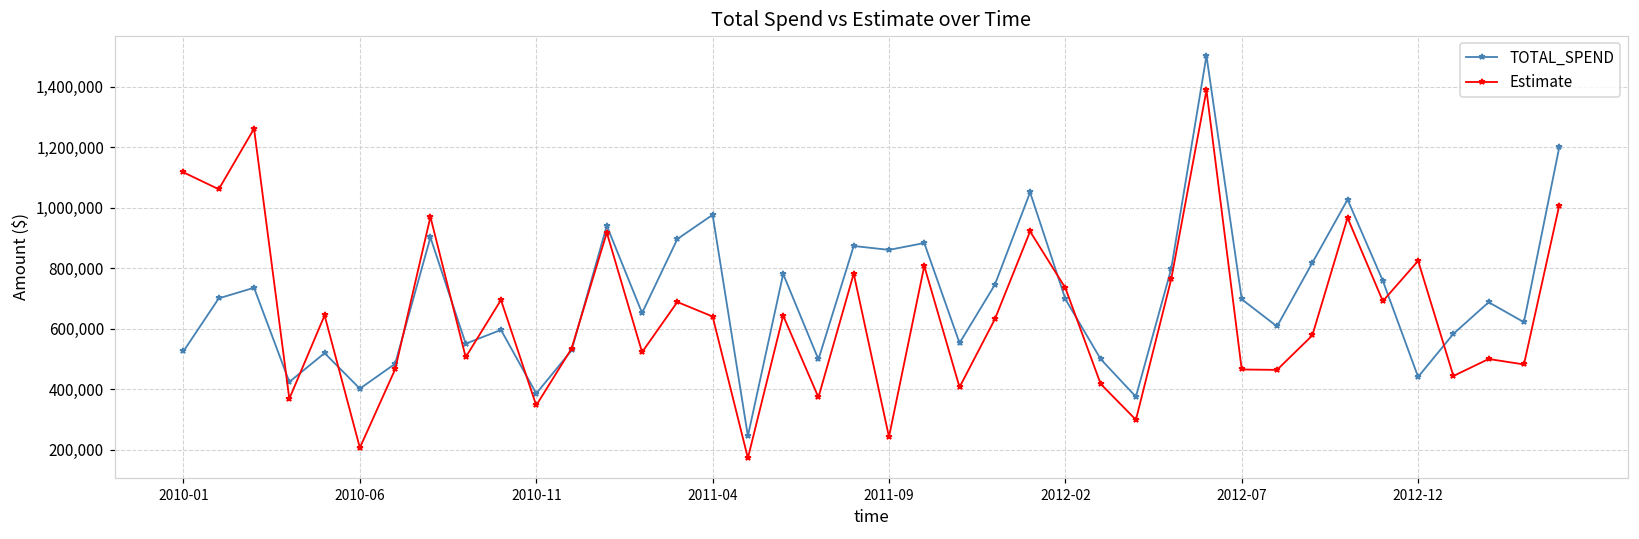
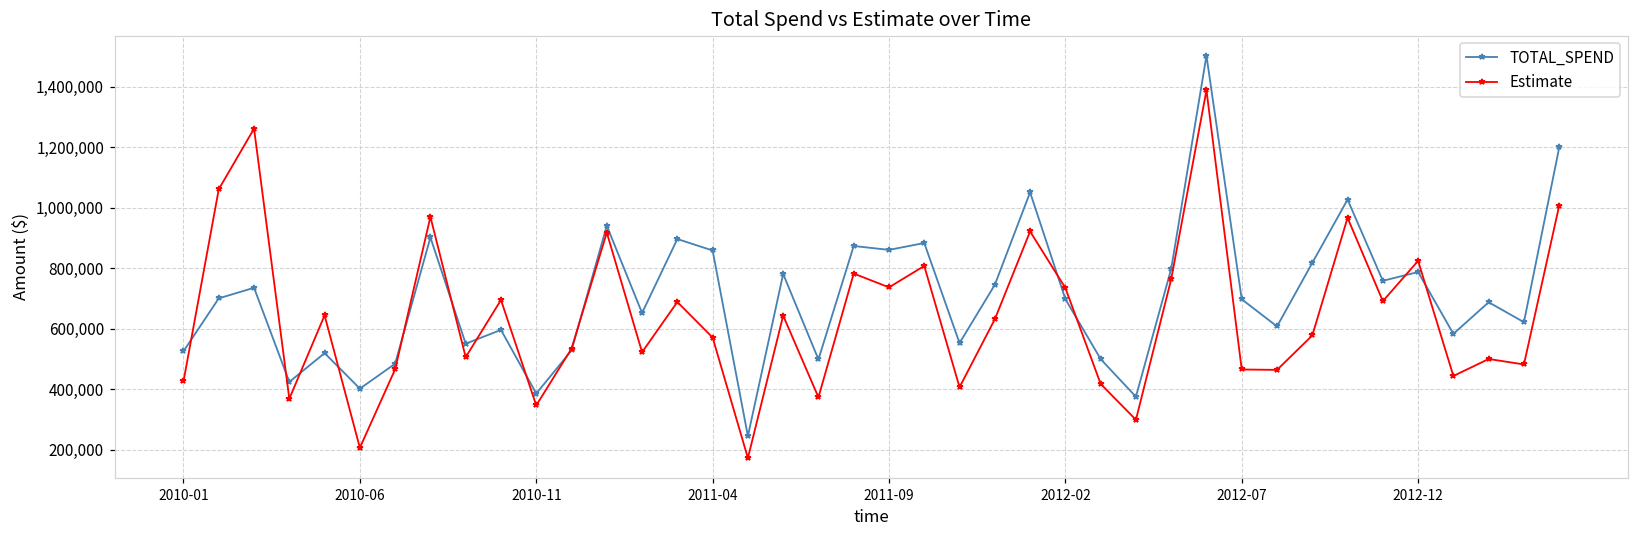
  {
    "TOTAL_SPEND": {
      "2010-01": "530,000",
      "2010-06": "400,000",
      "2010-11": "390,000",
-     "2011-04": "980,000",
+     "2011-04": "860,000",
      "2011-09": "860,000",
      "2012-02": "700,000",
      "2012-07": "700,000",
-     "2012-12": "440,000"
+     "2012-12": "790,000"
    },
    "Estimate": {
-     "2010-01": "1,120,000",
+     "2010-01": "430,000",
      "2010-06": "210,000",
      "2010-11": "350,000",
-     "2011-04": "640,000",
-     "2011-09": "240,000",
+     "2011-04": "570,000",
+     "2011-09": "740,000",
      "2012-02": "730,000",
      "2012-07": "470,000",
      "2012-12": "820,000"
    }
  }
